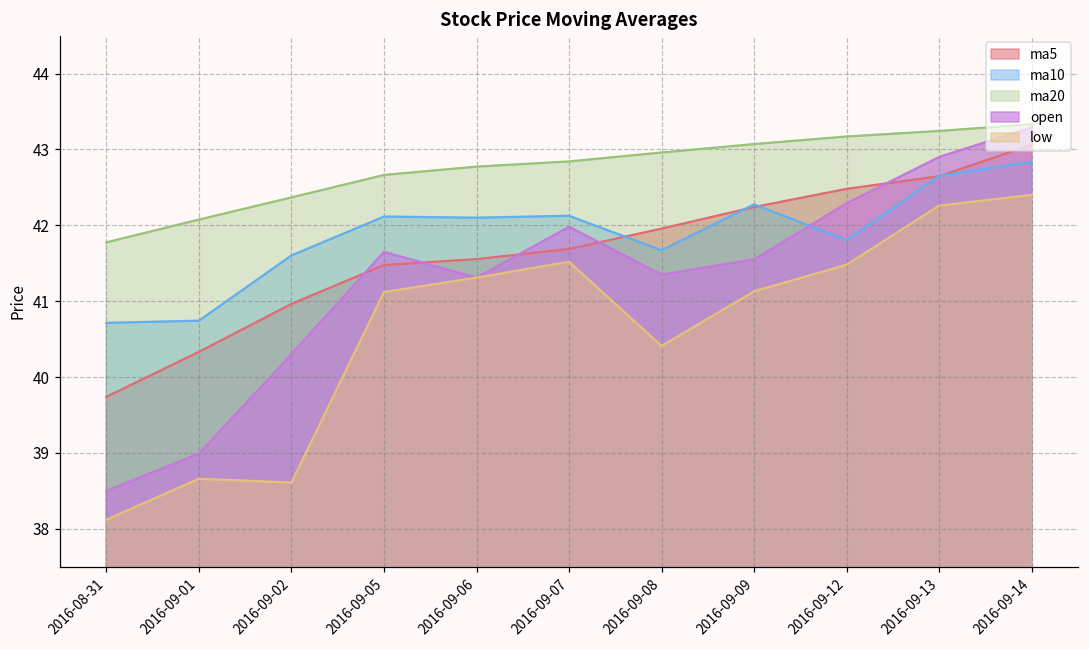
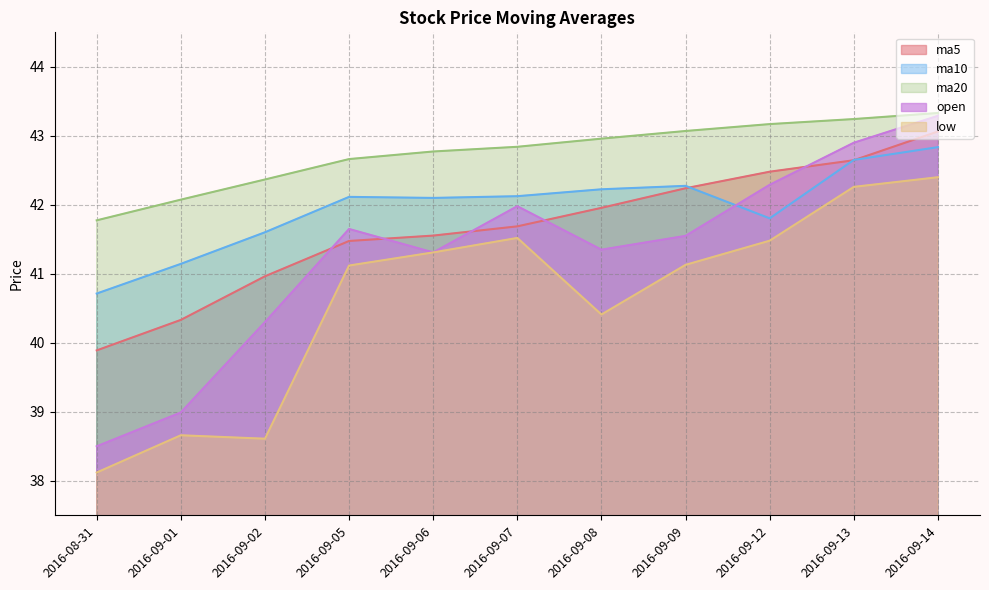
  {
    "ma5": {
-     "2016-08-31": 39.7,
+     "2016-08-31": 39.9,
      "2016-09-01": 40.3,
      "2016-09-02": 41.0,
      "2016-09-05": 41.5,
      "2016-09-06": 41.6,
      "2016-09-07": 41.7,
      "2016-09-08": 42.0,
      "2016-09-12": 42.5
    },
    "ma10": {
      "2016-08-31": 40.7,
-     "2016-09-01": 40.7,
+     "2016-09-01": 41.1,
      "2016-09-02": 41.6,
      "2016-09-05": 42.1,
      "2016-09-06": 42.1,
      "2016-09-07": 42.1,
-     "2016-09-08": 41.7,
+     "2016-09-08": 42.2,
      "2016-09-12": 41.8,
      "2016-09-14": 42.8
    },
    "open": {
      "2016-08-31": 38.5,
      "2016-09-01": 39.0,
      "2016-09-02": 40.3,
      "2016-09-05": 41.7,
      "2016-09-07": 42.0,
      "2016-09-08": 41.4,
      "2016-09-09": 41.6,
      "2016-09-12": 42.3,
      "2016-09-13": 42.9
    }
  }
